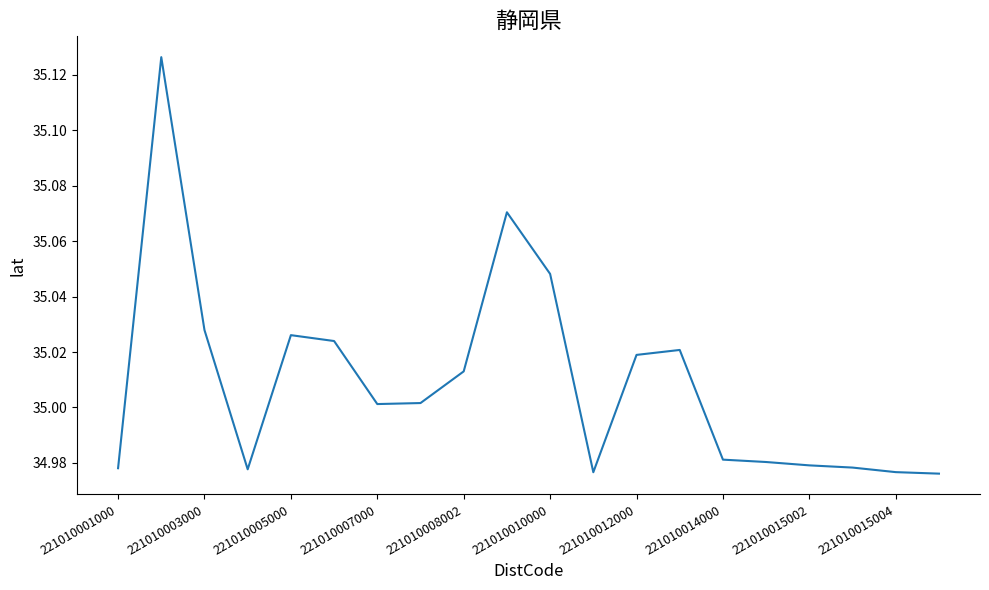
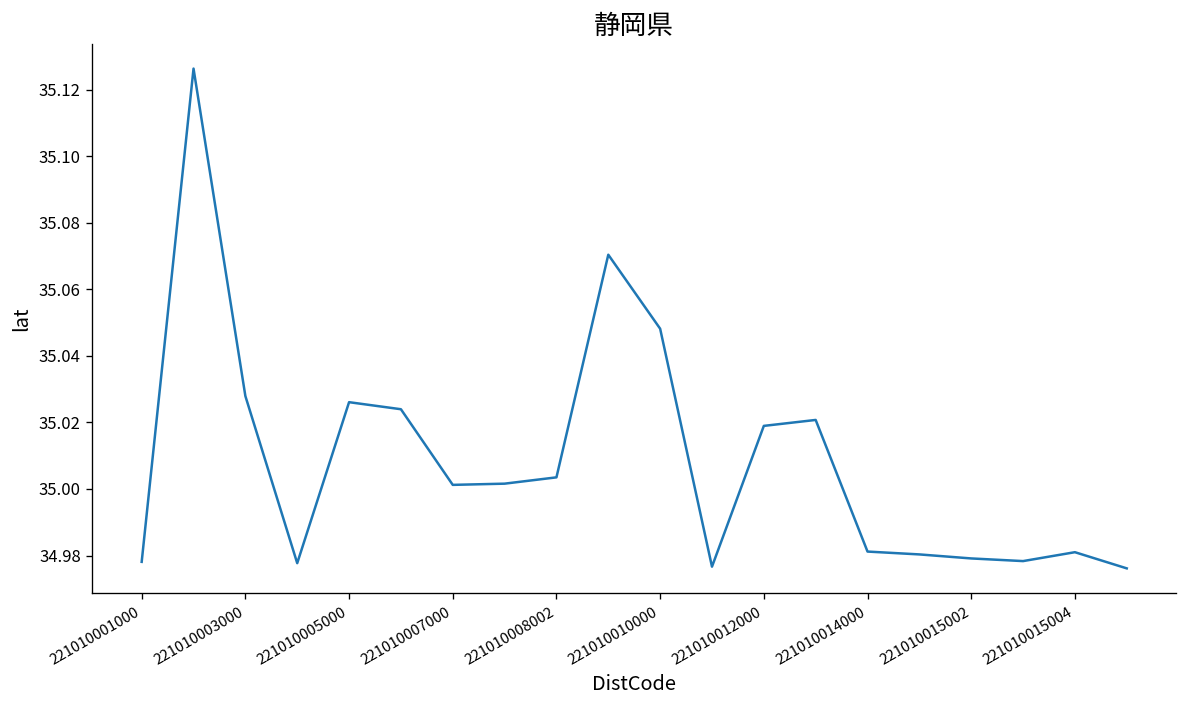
  {
    "221010001000": 34.978,
    "221010003000": 35.028,
    "221010005000": 35.026,
    "221010007000": 35.001,
-   "221010008002": 35.013,
+   "221010008002": 35.003,
    "221010010000": 35.048,
    "221010012000": 35.019,
    "221010014000": 34.981,
    "221010015002": 34.979,
-   "221010015004": 34.977
+   "221010015004": 34.981
  }
